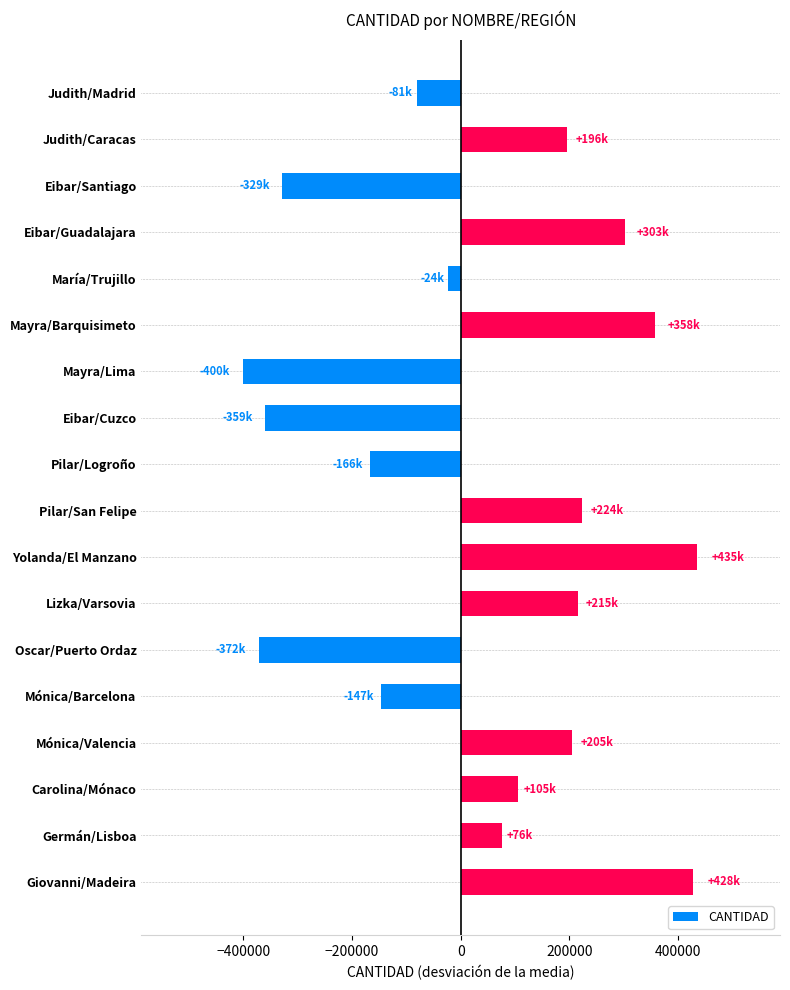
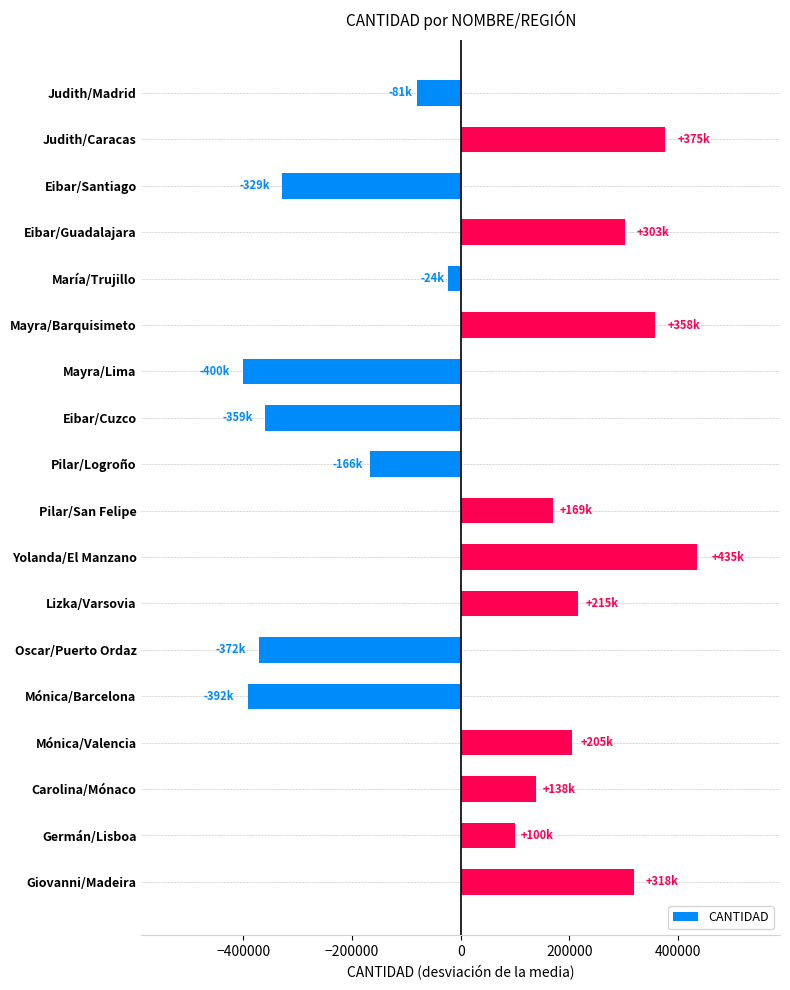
  {
    "Judith/Madrid": "-81k",
-   "Judith/Caracas": "+196k",
+   "Judith/Caracas": "+375k",
    "Eibar/Santiago": "-329k",
    "Eibar/Guadalajara": "+303k",
    "María/Trujillo": "-24k",
    "Mayra/Barquisimeto": "+358k",
    "Mayra/Lima": "-400k",
    "Eibar/Cuzco": "-359k",
    "Pilar/Logroño": "-166k",
-   "Pilar/San Felipe": "+224k",
+   "Pilar/San Felipe": "+169k",
    "Yolanda/El Manzano": "+435k",
    "Lizka/Varsovia": "+215k",
    "Oscar/Puerto Ordaz": "-372k",
-   "Mónica/Barcelona": "-147k",
+   "Mónica/Barcelona": "-392k",
    "Mónica/Valencia": "+205k",
-   "Carolina/Mónaco": "+105k",
-   "Germán/Lisboa": "+76k",
-   "Giovanni/Madeira": "+428k"
+   "Carolina/Mónaco": "+138k",
+   "Germán/Lisboa": "+100k",
+   "Giovanni/Madeira": "+318k"
  }
